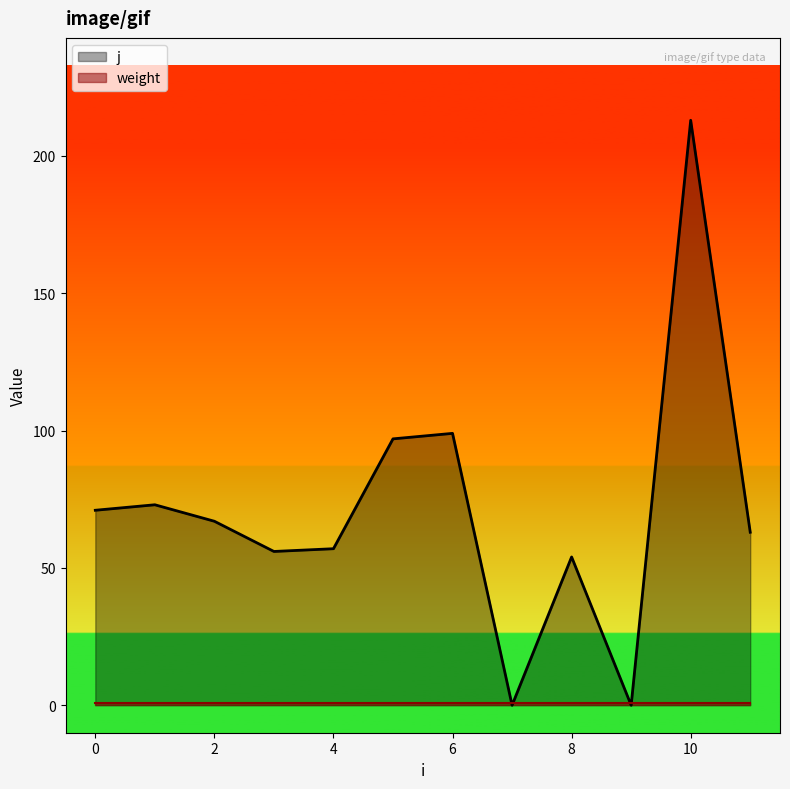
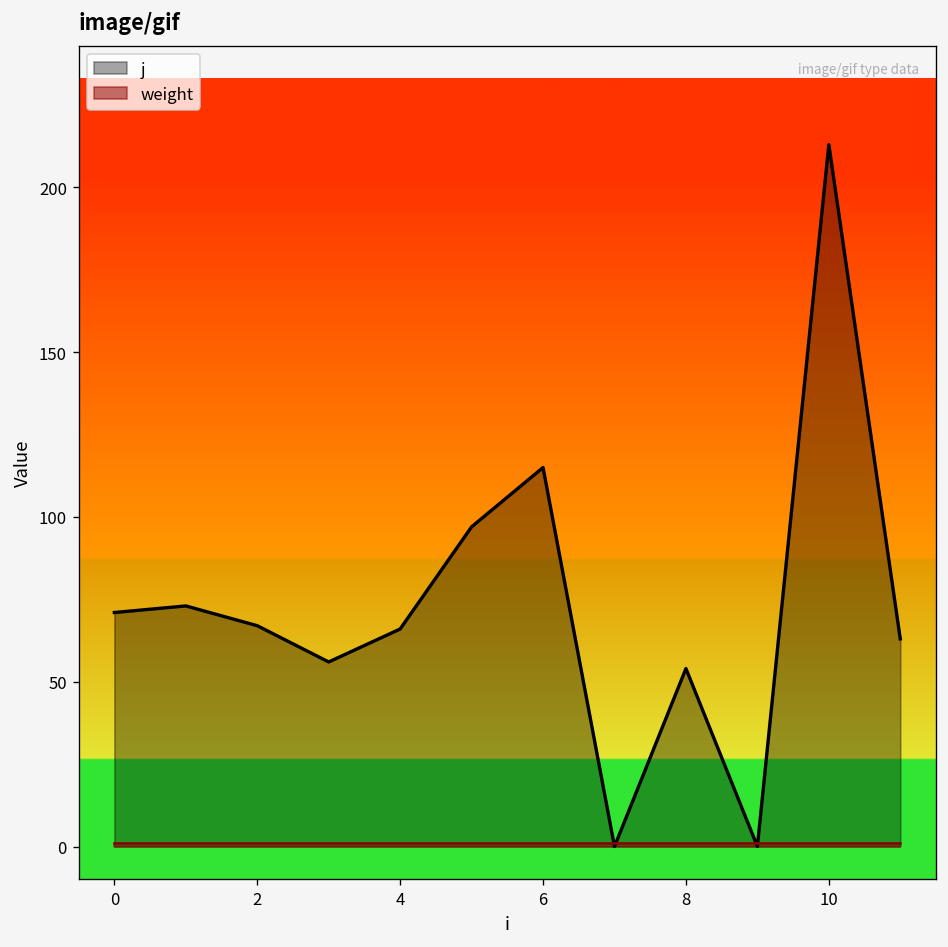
  {
    "j": {
      "0": 71,
      "2": 67,
-     "4": 57,
-     "6": 99,
+     "4": 66,
+     "6": 115,
      "8": 54,
      "10": 213
    },
    "weight": {
      "0": 1,
      "2": 1,
      "4": 1,
      "6": 1,
      "8": 1,
      "10": 1
    }
  }
